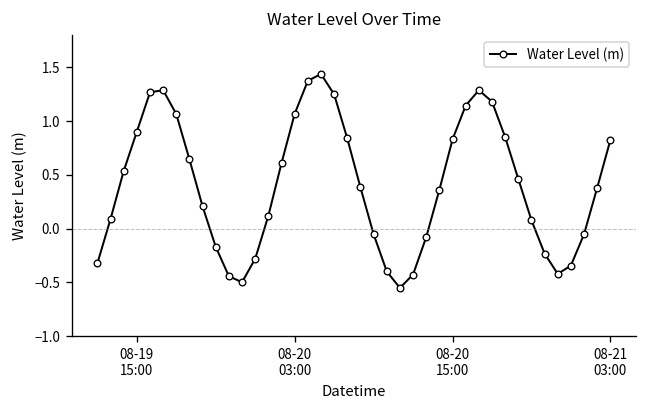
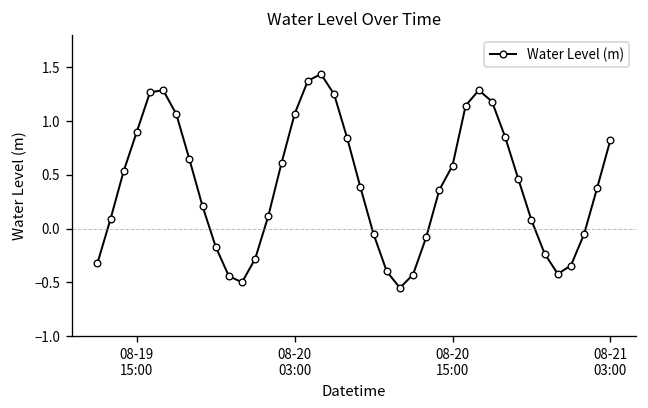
  {
    "08-19 15:00": 0.9,
    "08-20 03:00": 1.1,
-   "08-20 15:00": 0.8,
+   "08-20 15:00": 0.6,
    "08-21 03:00": 0.8
  }
